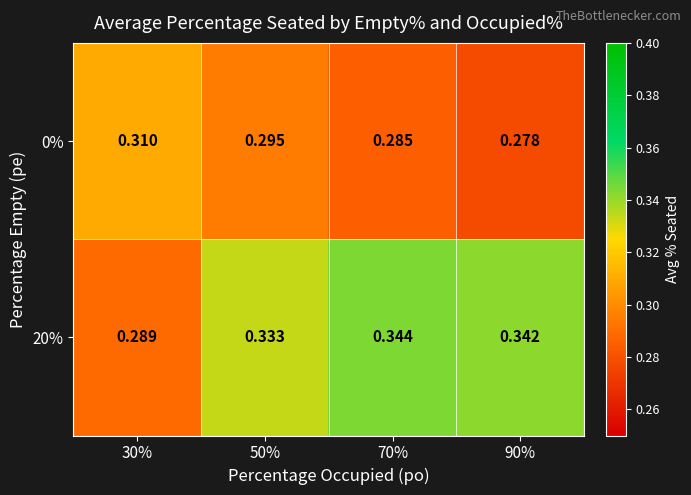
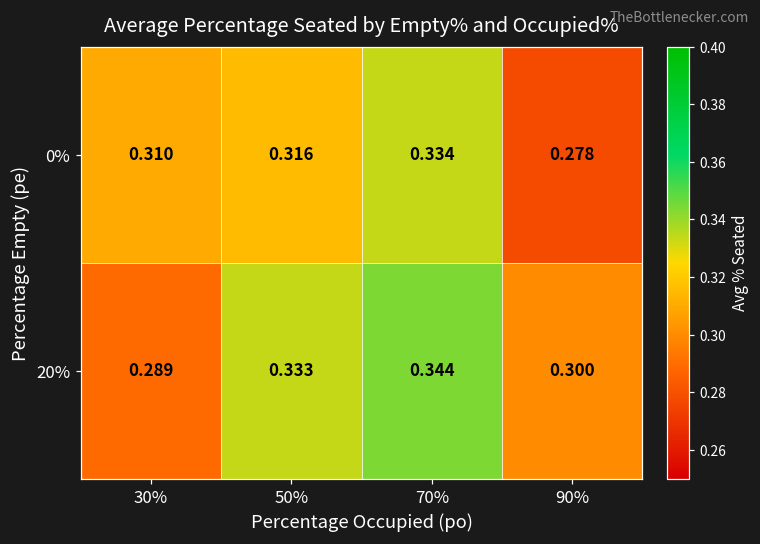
  {
    "0%": {
      "30%": 0.310,
-     "50%": 0.295,
-     "70%": 0.285,
+     "50%": 0.316,
+     "70%": 0.334,
      "90%": 0.278
    },
    "20%": {
      "30%": 0.289,
      "50%": 0.333,
      "70%": 0.344,
-     "90%": 0.342
+     "90%": 0.300
    }
  }
